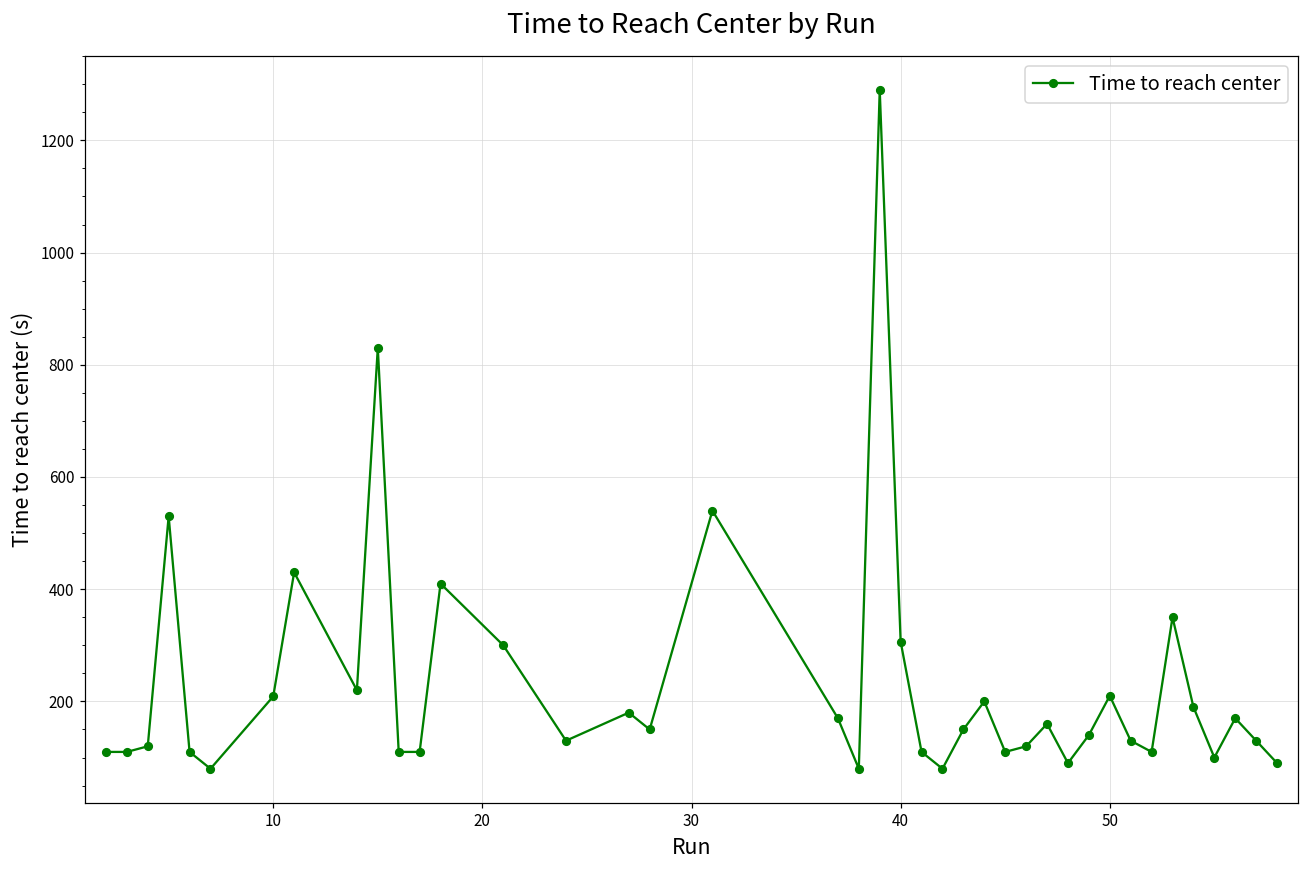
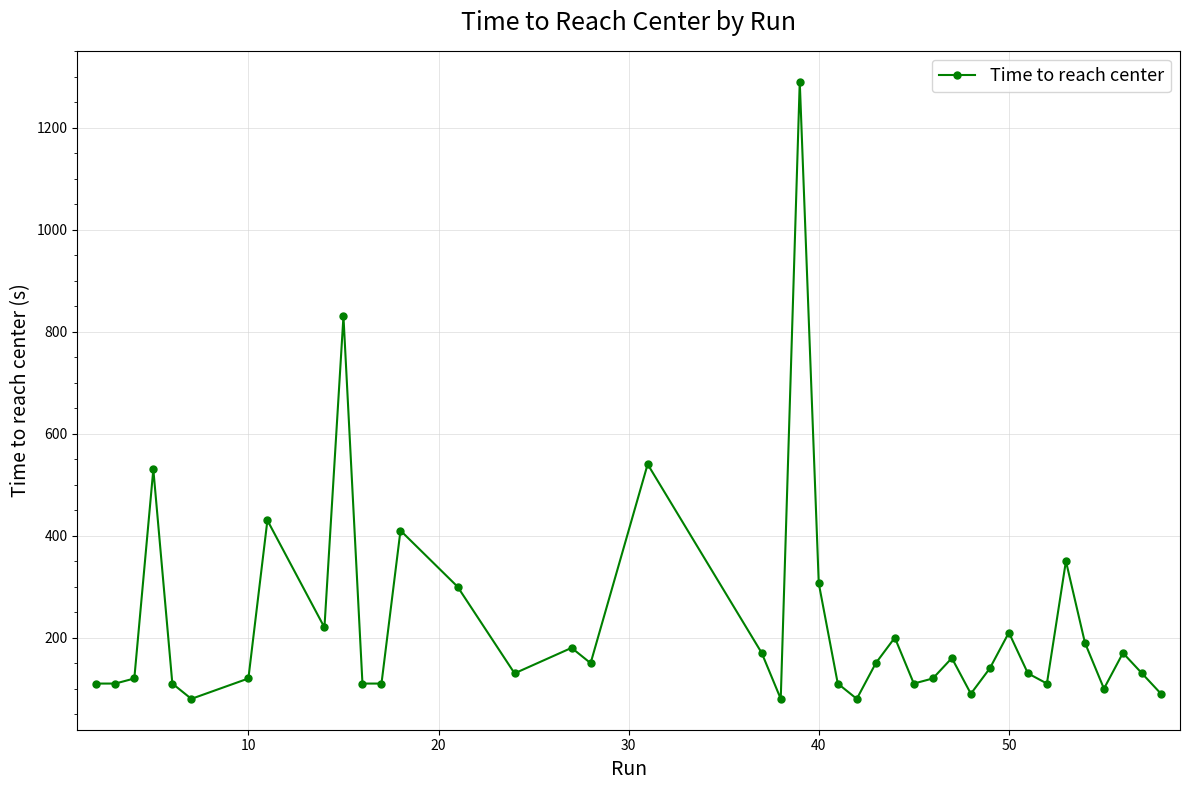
  {
-   "10": 210,
+   "10": 120,
    "40": 310,
    "50": 210
  }
